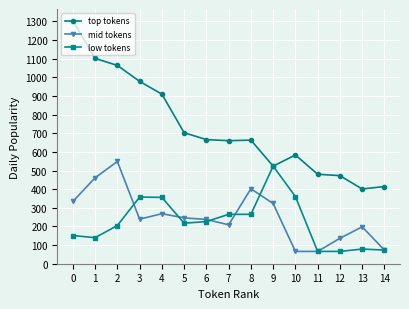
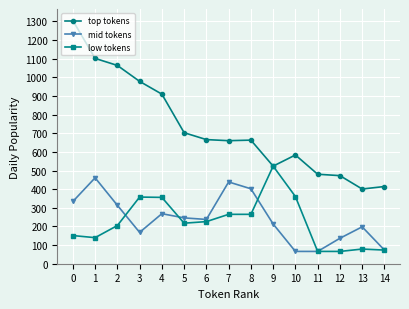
  {
    "mid tokens": {
      "0": 330,
      "1": 460,
-     "2": 550,
-     "3": 240,
+     "2": 310,
+     "3": 170,
      "4": 270,
      "5": 250,
-     "7": 210,
+     "7": 440,
      "8": 400,
-     "9": 320,
+     "9": 210,
      "10": 70,
      "12": 140,
      "13": 200
    }
  }
